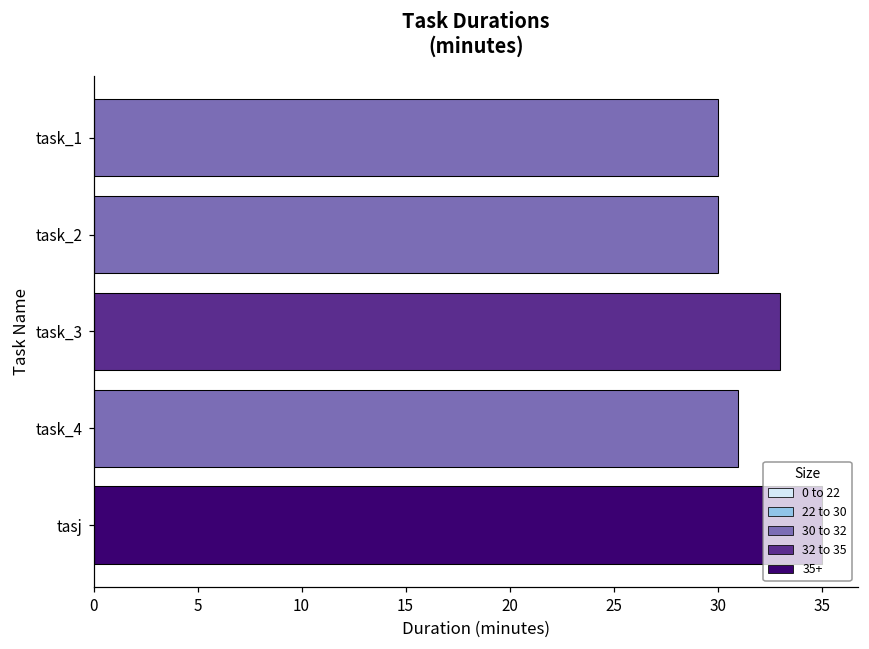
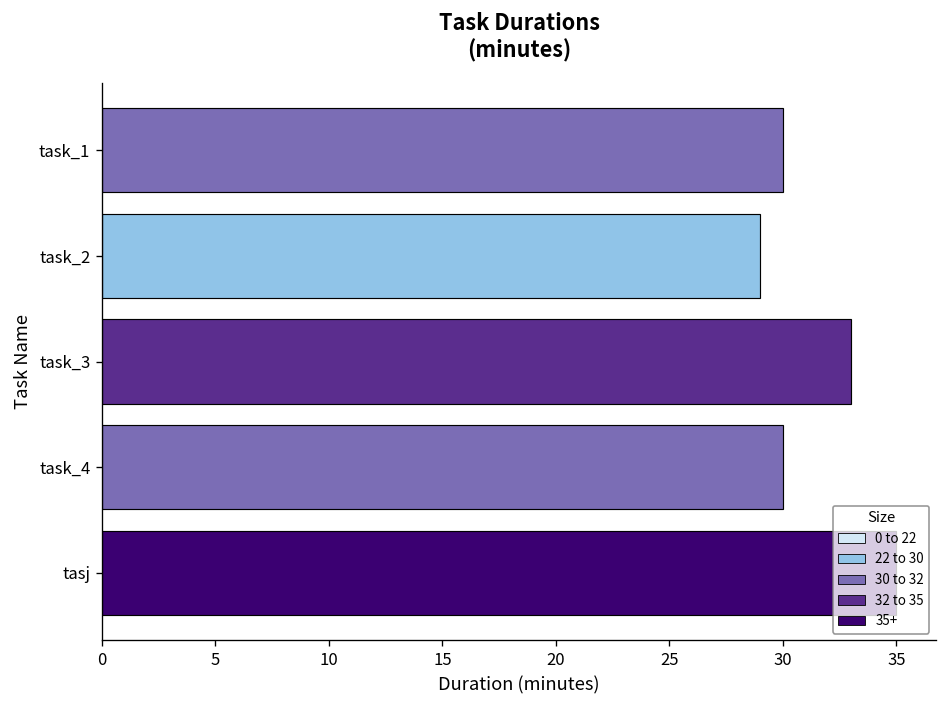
  {
    "task_1": 30,
-   "task_2": 30,
+   "task_2": 29,
    "task_3": 33,
-   "task_4": 31
+   "task_4": 30
  }
